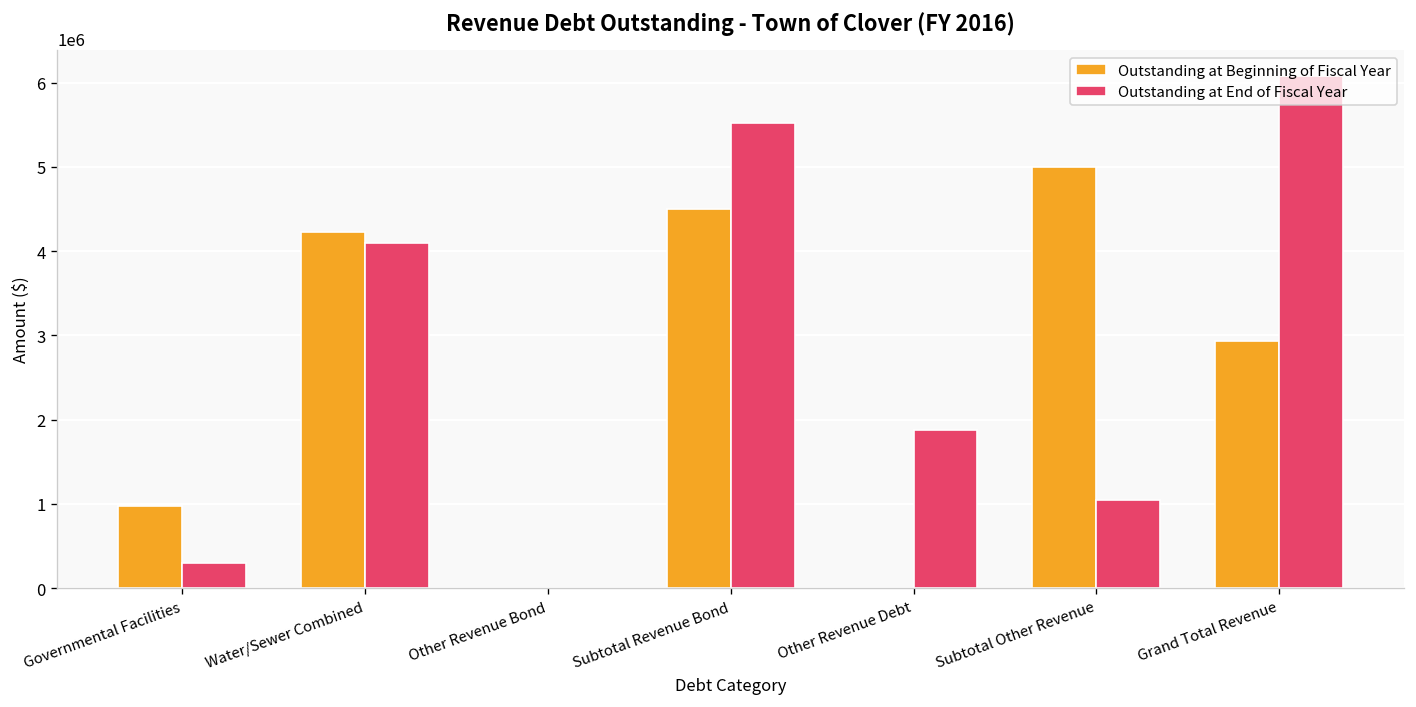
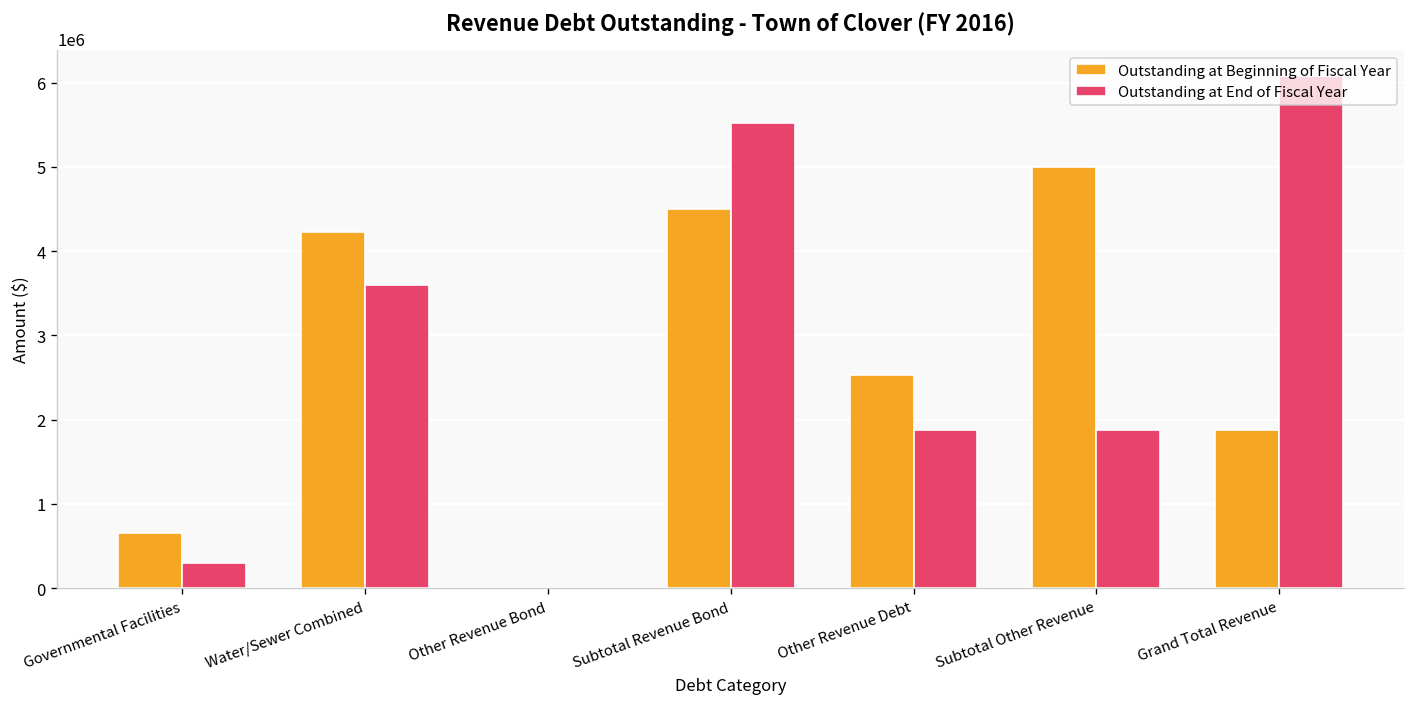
  {
    "Outstanding at Beginning of Fiscal Year": {
-     "Governmental Facilities": 1000000,
+     "Governmental Facilities": 700000,
      "Water/Sewer Combined": 4200000,
      "Other Revenue Bond": 0,
      "Subtotal Revenue Bond": 4500000,
-     "Other Revenue Debt": 0,
+     "Other Revenue Debt": 2500000,
      "Subtotal Other Revenue": 5000000,
-     "Grand Total Revenue": 2900000
+     "Grand Total Revenue": 1900000
    },
    "Outstanding at End of Fiscal Year": {
      "Governmental Facilities": 300000,
-     "Water/Sewer Combined": 4100000,
+     "Water/Sewer Combined": 3600000,
      "Other Revenue Bond": 0,
      "Subtotal Revenue Bond": 5500000,
      "Other Revenue Debt": 1900000,
-     "Subtotal Other Revenue": 1000000
+     "Subtotal Other Revenue": 1900000
    }
  }
